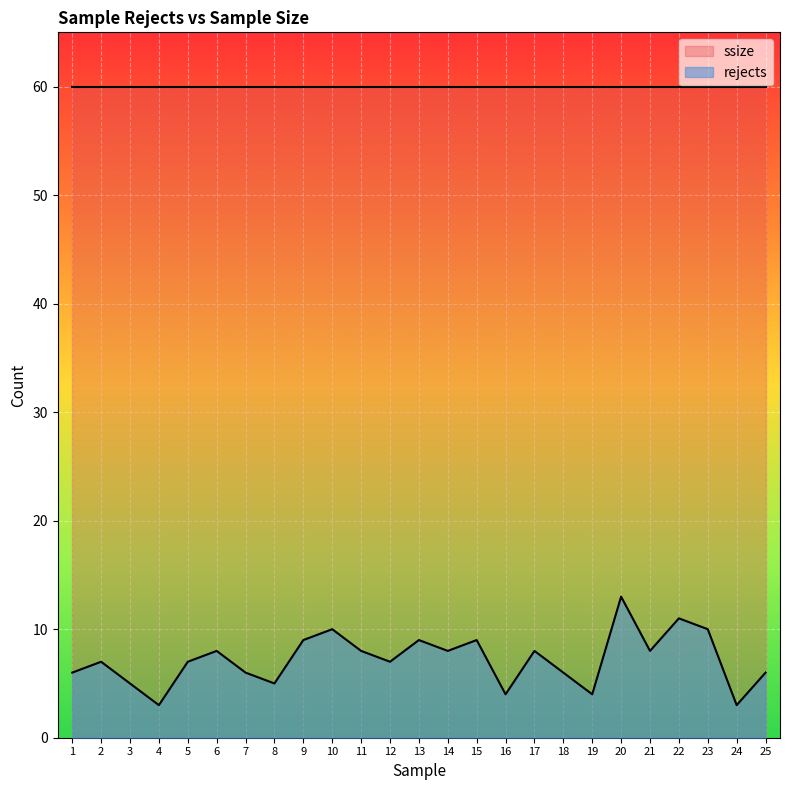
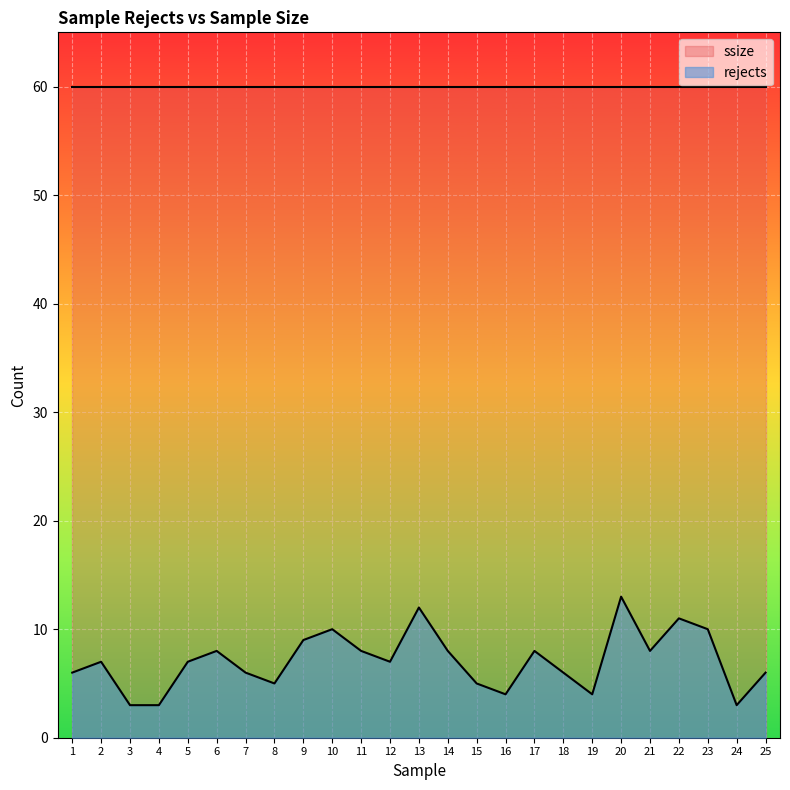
  {
    "ssize": {
      "1": 60,
      "2": 60,
      "3": 60,
      "4": 60,
      "5": 60,
      "6": 60,
      "7": 60,
      "8": 60,
      "9": 60,
      "10": 60,
      "11": 60,
      "12": 60,
      "13": 60,
      "14": 60,
      "15": 60,
      "16": 60,
      "17": 60,
      "18": 60,
      "19": 60,
      "20": 60,
      "21": 60,
      "22": 60,
      "23": 60,
      "24": 60,
      "25": 60
    },
    "rejects": {
      "1": 6,
      "2": 7,
-     "3": 5,
+     "3": 3,
      "4": 3,
      "5": 7,
      "6": 8,
      "7": 6,
      "8": 5,
      "9": 9,
      "10": 10,
      "11": 8,
      "12": 7,
-     "13": 9,
+     "13": 12,
      "14": 8,
-     "15": 9,
+     "15": 5,
      "16": 4,
      "17": 8,
      "18": 6,
      "19": 4,
      "20": 13,
      "21": 8,
      "22": 11,
      "23": 10,
      "24": 3,
      "25": 6
    }
  }
